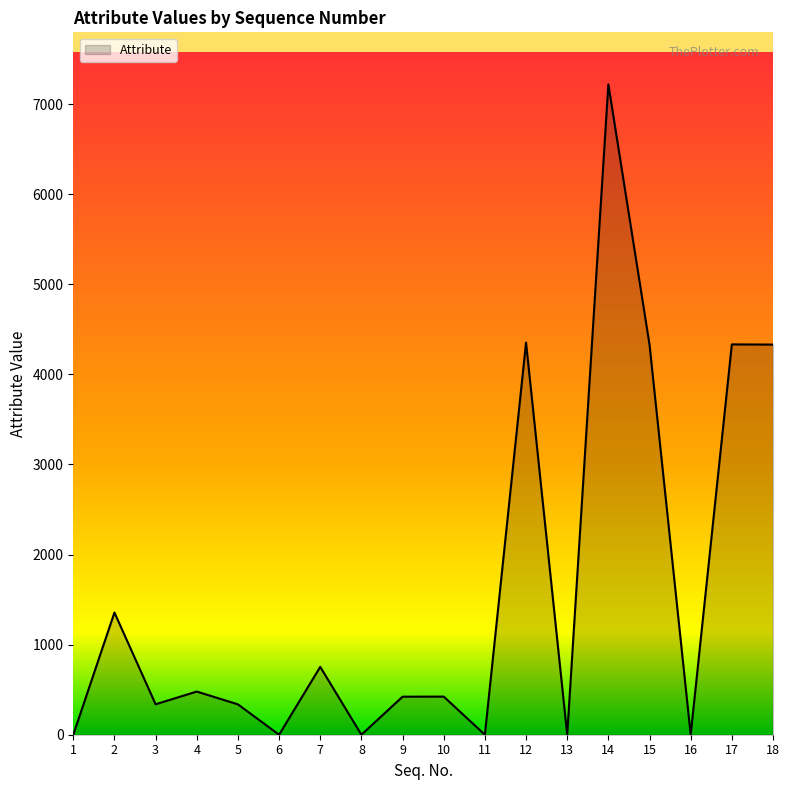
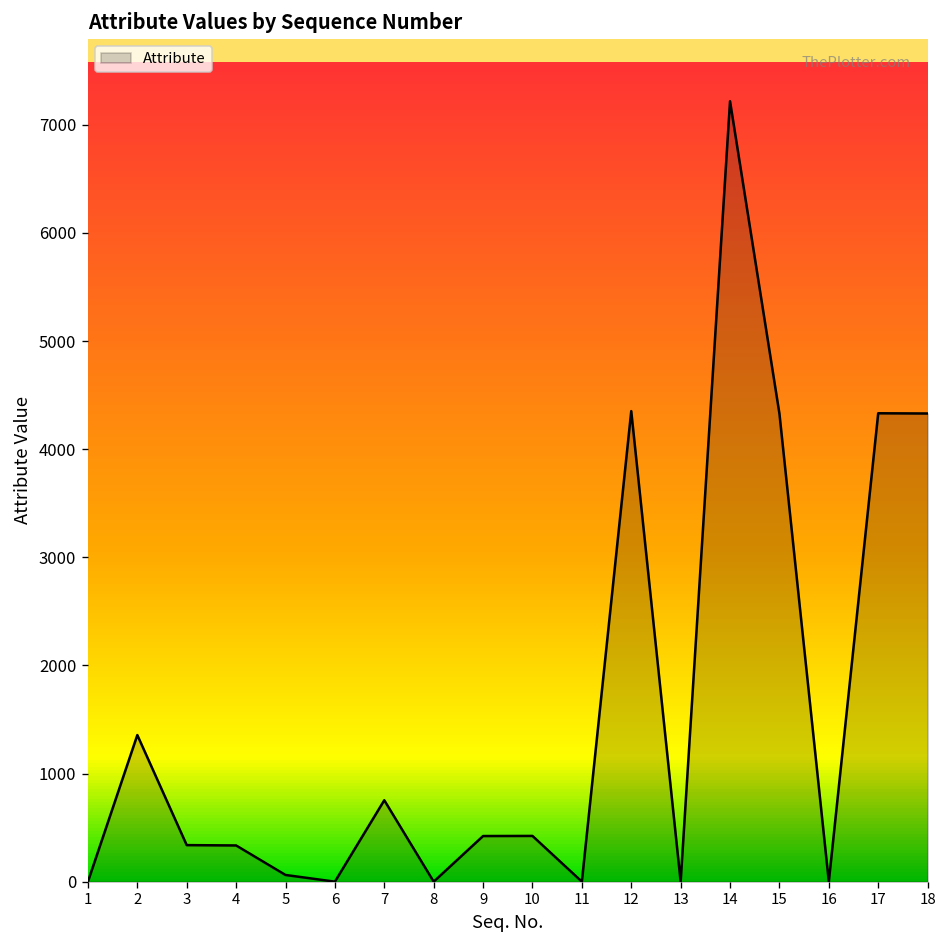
  {
    "1": 0,
    "2": 1400,
    "3": 300,
-   "4": 500,
-   "5": 300,
+   "4": 300,
+   "5": 100,
    "6": 0,
    "7": 800,
    "8": 0,
    "9": 400,
    "10": 400,
    "11": 0,
    "12": 4400,
    "13": 0,
    "14": 7200,
    "15": 4300,
    "16": 0,
    "17": 4300,
    "18": 4300
  }
